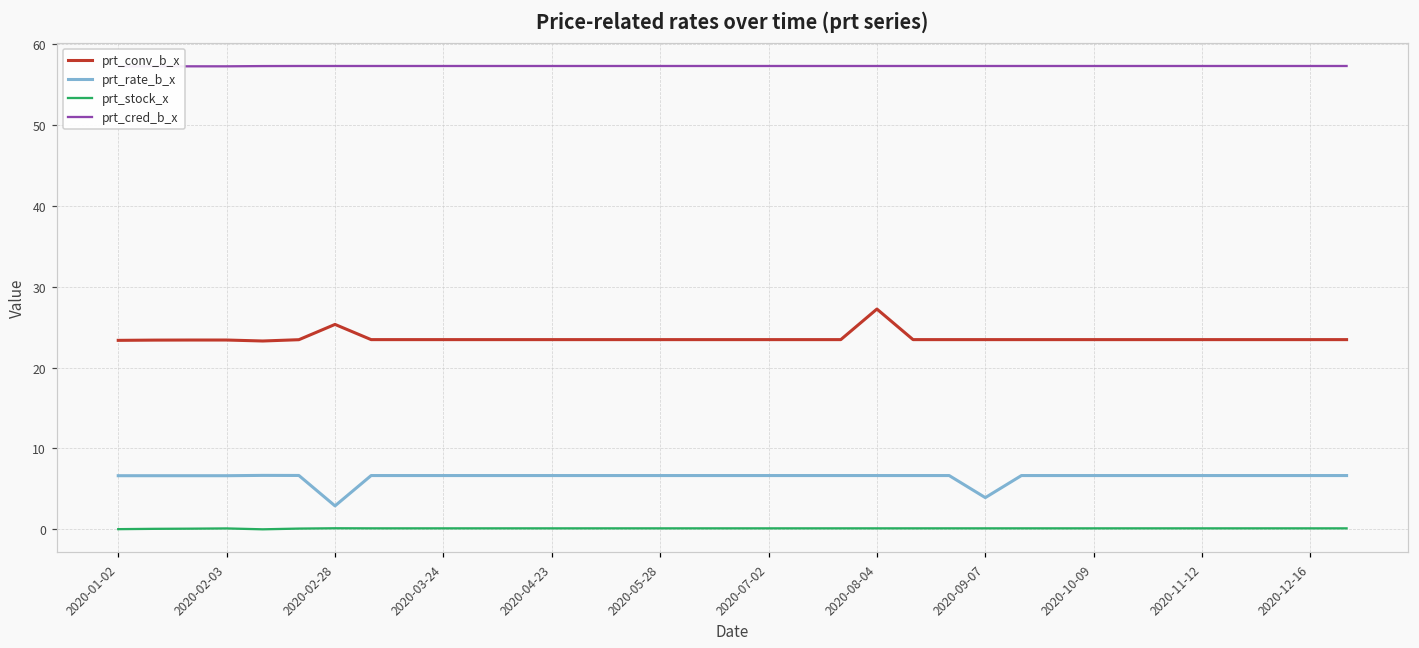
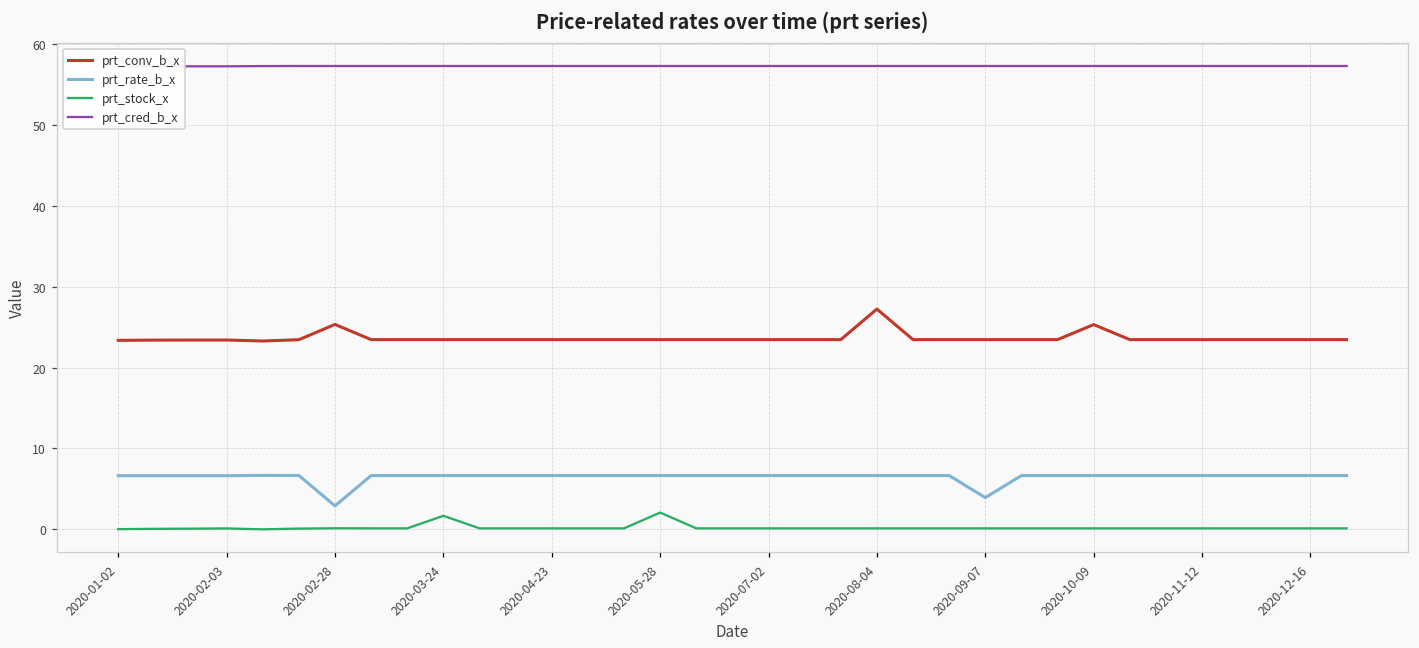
  {
    "prt_conv_b_x": {
      "2020-01-02": 23,
      "2020-02-03": 23,
      "2020-02-28": 25,
      "2020-03-24": 23,
      "2020-04-23": 23,
      "2020-05-28": 23,
      "2020-07-02": 23,
      "2020-08-04": 27,
      "2020-09-07": 23,
-     "2020-10-09": 23,
+     "2020-10-09": 25,
      "2020-11-12": 23,
      "2020-12-16": 23
    },
    "prt_rate_b_x": {
      "2020-01-02": 7,
      "2020-02-03": 7,
      "2020-02-28": 3,
      "2020-03-24": 7,
      "2020-04-23": 7,
      "2020-05-28": 7,
      "2020-07-02": 7,
      "2020-08-04": 7,
      "2020-09-07": 4,
      "2020-10-09": 7,
      "2020-11-12": 7,
      "2020-12-16": 7
    },
    "prt_stock_x": {
      "2020-01-02": 0,
      "2020-02-03": 0,
      "2020-02-28": 0,
-     "2020-03-24": 0,
+     "2020-03-24": 2,
      "2020-04-23": 0,
-     "2020-05-28": 0,
+     "2020-05-28": 2,
      "2020-07-02": 0,
      "2020-08-04": 0,
      "2020-09-07": 0,
      "2020-10-09": 0,
      "2020-11-12": 0,
      "2020-12-16": 0
    },
    "prt_cred_b_x": {
      "2020-02-03": 57,
      "2020-02-28": 57,
      "2020-03-24": 57,
      "2020-04-23": 57,
      "2020-05-28": 57,
      "2020-07-02": 57,
      "2020-08-04": 57,
      "2020-09-07": 57,
      "2020-10-09": 57,
      "2020-11-12": 57,
      "2020-12-16": 57
    }
  }
